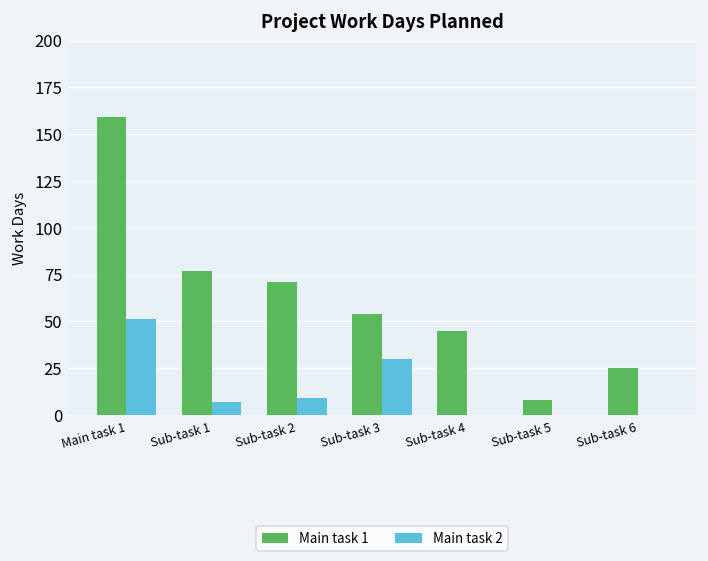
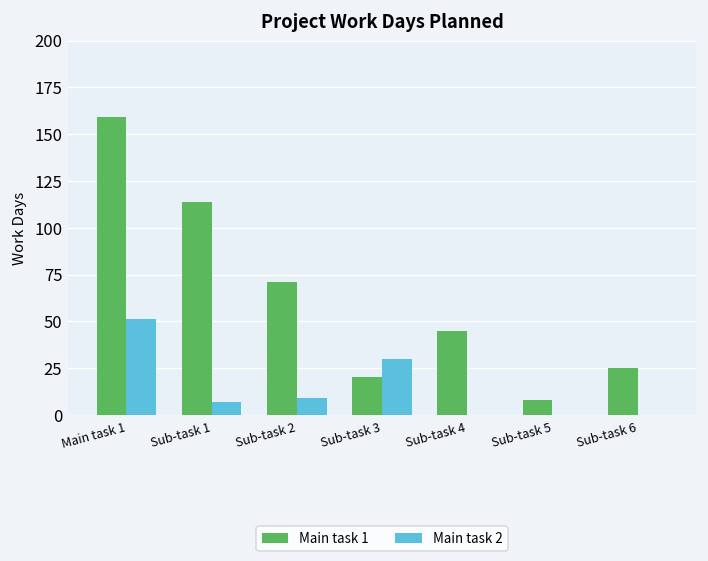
  {
    "Main task 1": {
      "Main task 1": 159,
-     "Sub-task 1": 77,
+     "Sub-task 1": 114,
      "Sub-task 2": 71,
-     "Sub-task 3": 54,
+     "Sub-task 3": 20,
      "Sub-task 4": 45,
      "Sub-task 5": 8,
      "Sub-task 6": 25
    },
    "Main task 2": {
      "Main task 1": 51,
      "Sub-task 1": 7,
      "Sub-task 2": 9,
      "Sub-task 3": 30,
      "Sub-task 4": 0,
      "Sub-task 5": 0,
      "Sub-task 6": 0
    }
  }
